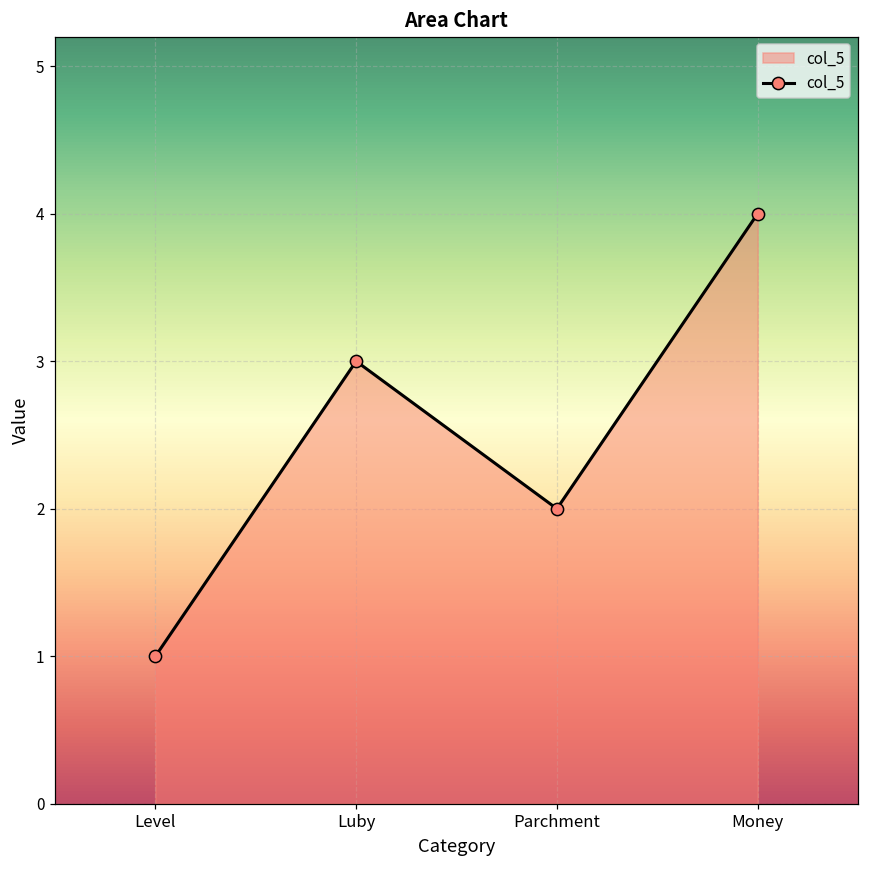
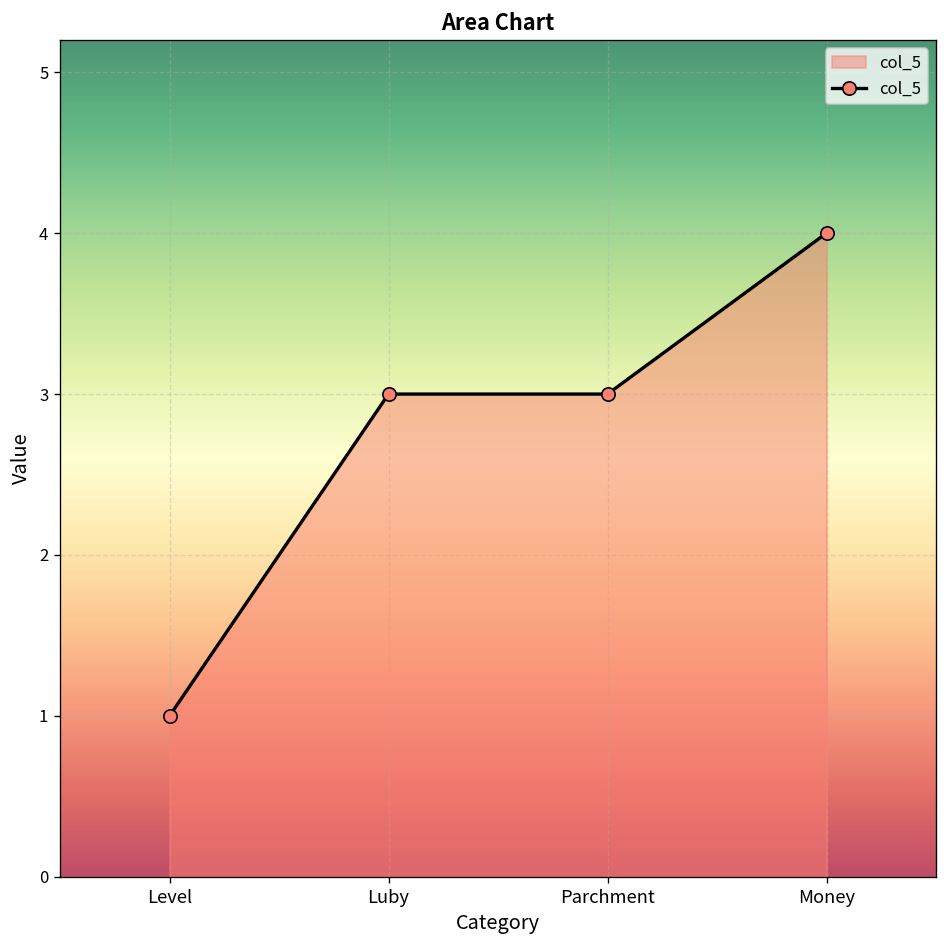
  {
    "Level": 1,
    "Luby": 3,
-   "Parchment": 2,
+   "Parchment": 3,
    "Money": 4
  }
